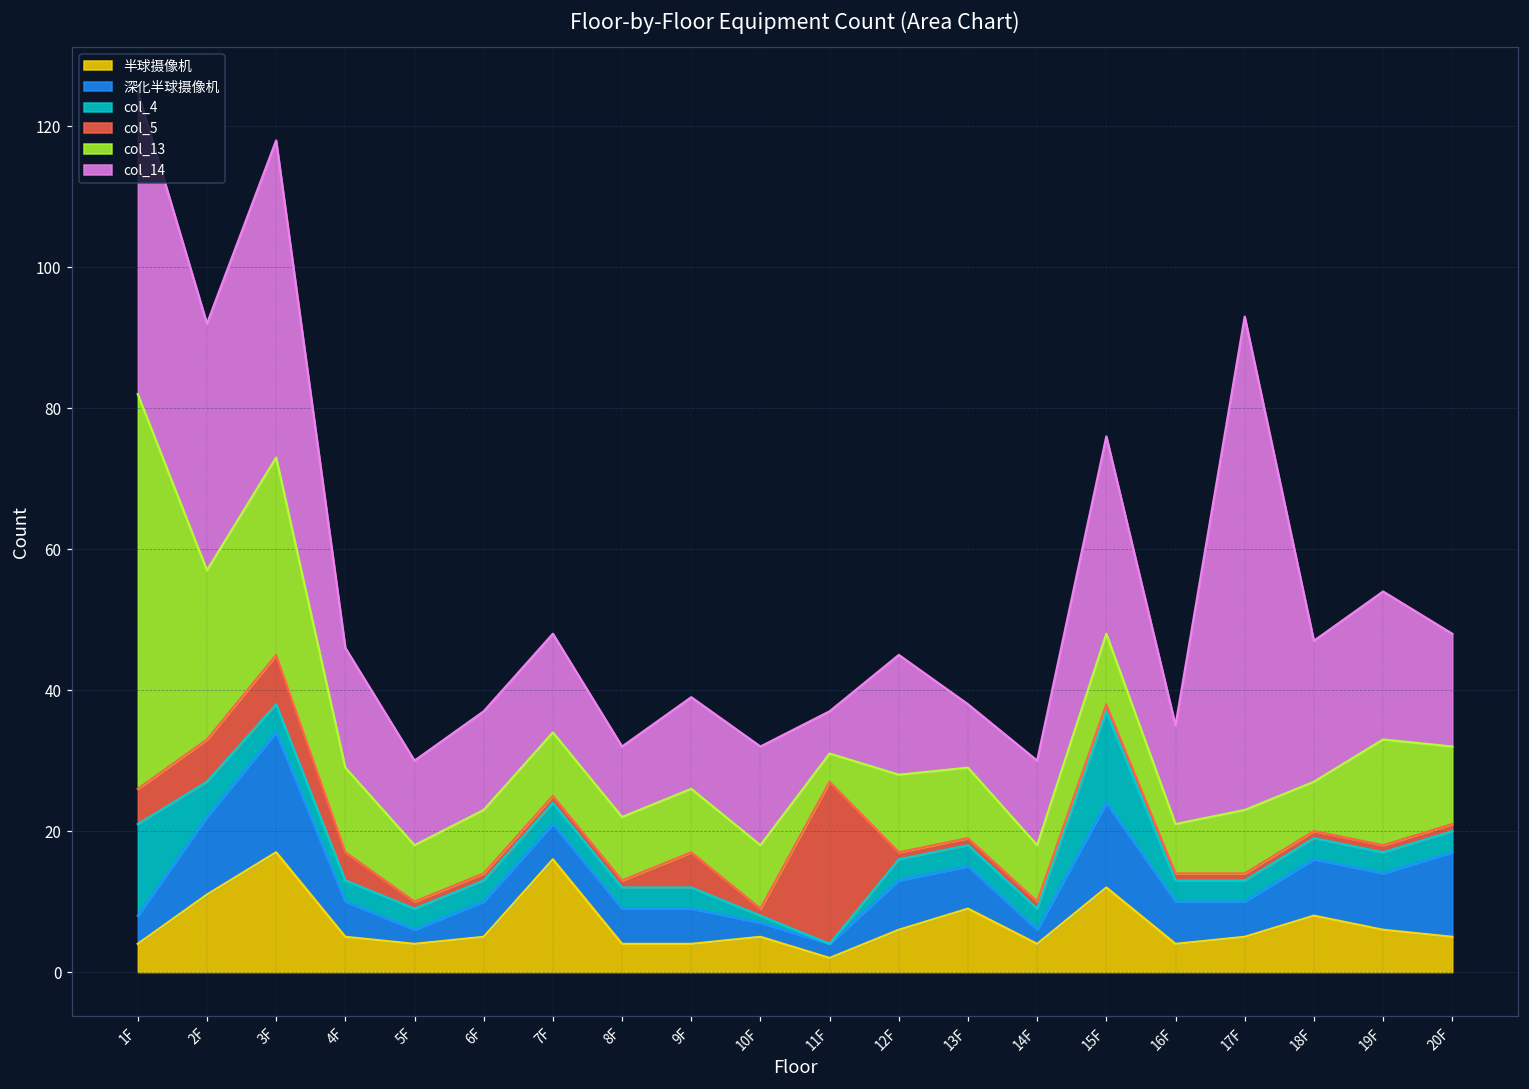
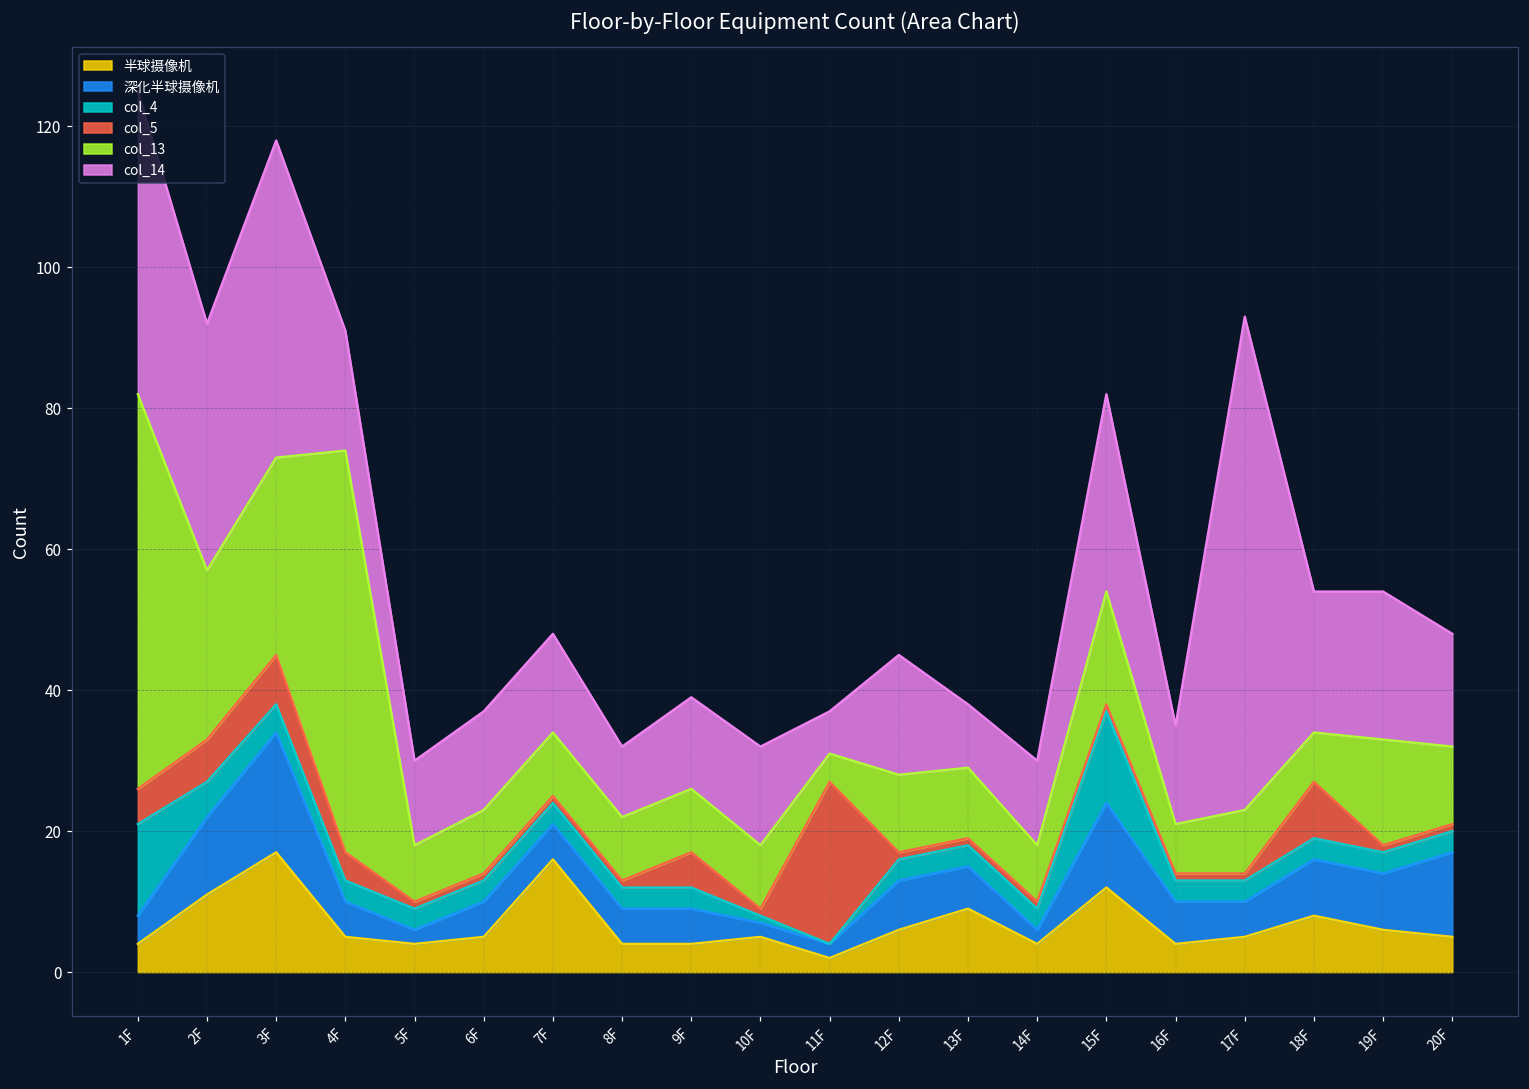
  {
    "半球摄像机": {
      "1F": 4,
      "2F": 11,
      "3F": 17,
      "4F": 5,
      "5F": 4,
      "6F": 5,
      "7F": 16,
      "8F": 4,
      "9F": 4,
      "10F": 5,
      "11F": 2,
      "12F": 6,
      "13F": 9,
      "14F": 4,
      "15F": 12,
      "16F": 4,
      "17F": 5,
      "18F": 8,
      "19F": 6,
      "20F": 5
    },
    "深化半球摄像机": {
      "1F": 4,
      "2F": 11,
      "3F": 17,
      "4F": 5,
      "5F": 2,
      "6F": 5,
      "7F": 5,
      "8F": 5,
      "9F": 5,
      "10F": 2,
      "12F": 7,
      "13F": 6,
      "14F": 2,
      "15F": 12,
      "16F": 6,
      "17F": 5,
      "18F": 8,
      "19F": 8,
      "20F": 12
    },
    "col_4": {
      "1F": 13,
      "2F": 5,
      "3F": 4,
      "4F": 3,
      "5F": 3,
      "6F": 3,
      "7F": 3,
      "8F": 3,
      "9F": 3,
      "10F": 1,
      "12F": 3,
      "13F": 3,
      "14F": 3,
      "15F": 13,
      "16F": 3,
      "17F": 3,
      "18F": 3,
      "19F": 3,
      "20F": 3
    },
    "col_5": {
      "1F": 5,
      "2F": 6,
      "3F": 7,
      "4F": 4,
      "5F": 1,
      "6F": 1,
      "7F": 1,
      "8F": 1,
      "9F": 5,
      "10F": 1,
      "11F": 23,
      "12F": 1,
      "13F": 1,
      "14F": 1,
      "15F": 1,
      "16F": 1,
      "17F": 1,
-     "18F": 1,
+     "18F": 8,
      "19F": 1,
      "20F": 1
    },
    "col_13": {
      "1F": 56,
      "2F": 24,
      "3F": 28,
-     "4F": 12,
+     "4F": 57,
      "5F": 8,
      "6F": 9,
      "7F": 9,
      "8F": 9,
      "9F": 9,
      "10F": 9,
      "11F": 4,
      "12F": 11,
      "13F": 10,
      "14F": 8,
-     "15F": 10,
+     "15F": 16,
      "16F": 7,
      "17F": 9,
      "18F": 7,
      "19F": 15,
      "20F": 11
    },
    "col_14": {
      "2F": 35,
      "3F": 45,
      "4F": 17,
      "5F": 12,
      "6F": 14,
      "7F": 14,
      "8F": 10,
      "9F": 13,
      "10F": 14,
      "11F": 6,
      "12F": 17,
      "13F": 9,
      "14F": 12,
      "15F": 28,
      "16F": 14,
      "17F": 70,
      "18F": 20,
      "19F": 21,
      "20F": 16
    }
  }
